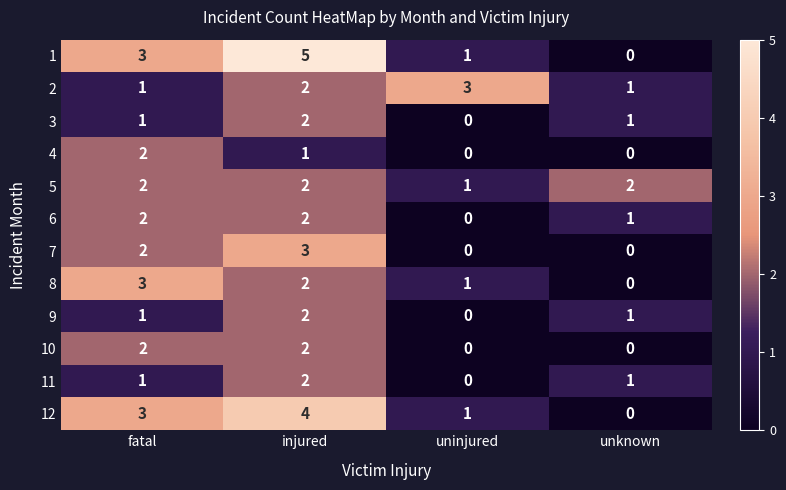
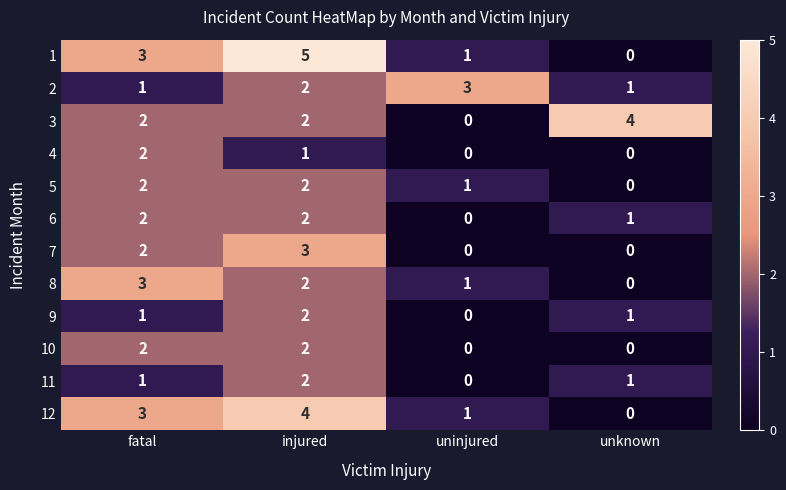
  {
    "1": {
      "fatal": 3,
      "injured": 5,
      "uninjured": 1,
      "unknown": 0
    },
    "2": {
      "fatal": 1,
      "injured": 2,
      "uninjured": 3,
      "unknown": 1
    },
    "3": {
-     "fatal": 1,
+     "fatal": 2,
      "injured": 2,
      "uninjured": 0,
-     "unknown": 1
+     "unknown": 4
    },
    "4": {
      "fatal": 2,
      "injured": 1,
      "uninjured": 0,
      "unknown": 0
    },
    "5": {
      "fatal": 2,
      "injured": 2,
      "uninjured": 1,
-     "unknown": 2
+     "unknown": 0
    },
    "6": {
      "fatal": 2,
      "injured": 2,
      "uninjured": 0,
      "unknown": 1
    },
    "7": {
      "fatal": 2,
      "injured": 3,
      "uninjured": 0,
      "unknown": 0
    },
    "8": {
      "fatal": 3,
      "injured": 2,
      "uninjured": 1,
      "unknown": 0
    },
    "9": {
      "fatal": 1,
      "injured": 2,
      "uninjured": 0,
      "unknown": 1
    },
    "10": {
      "fatal": 2,
      "injured": 2,
      "uninjured": 0,
      "unknown": 0
    },
    "11": {
      "fatal": 1,
      "injured": 2,
      "uninjured": 0,
      "unknown": 1
    },
    "12": {
      "fatal": 3,
      "injured": 4,
      "uninjured": 1,
      "unknown": 0
    }
  }
